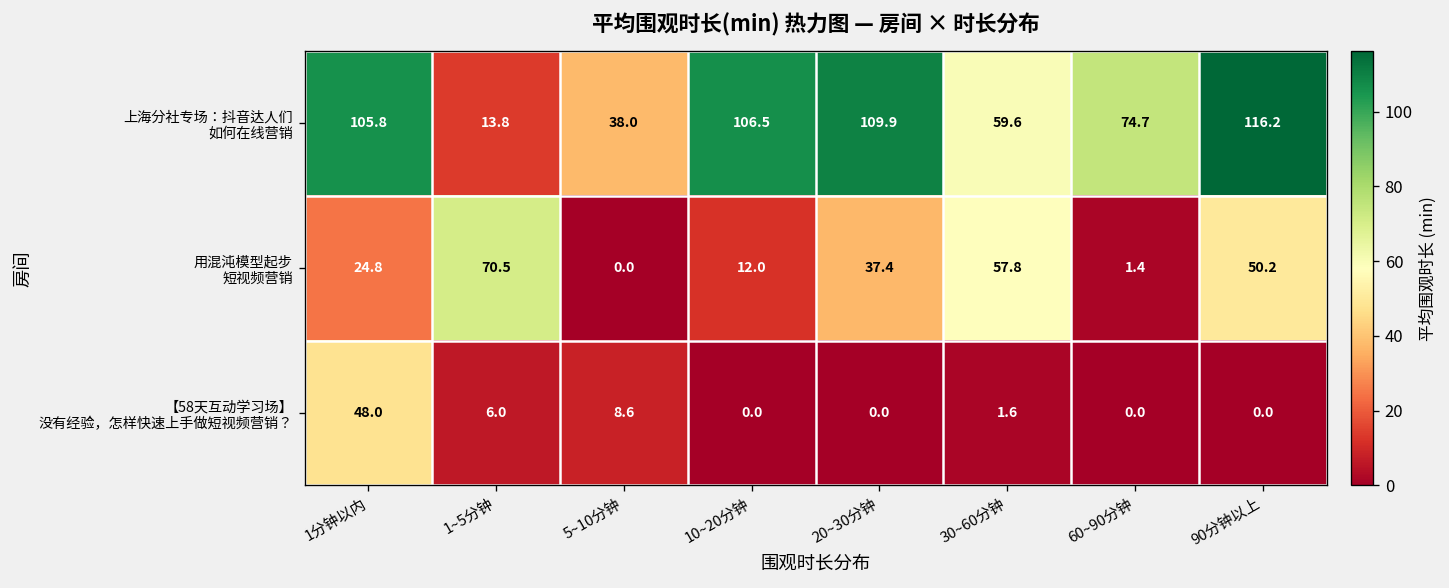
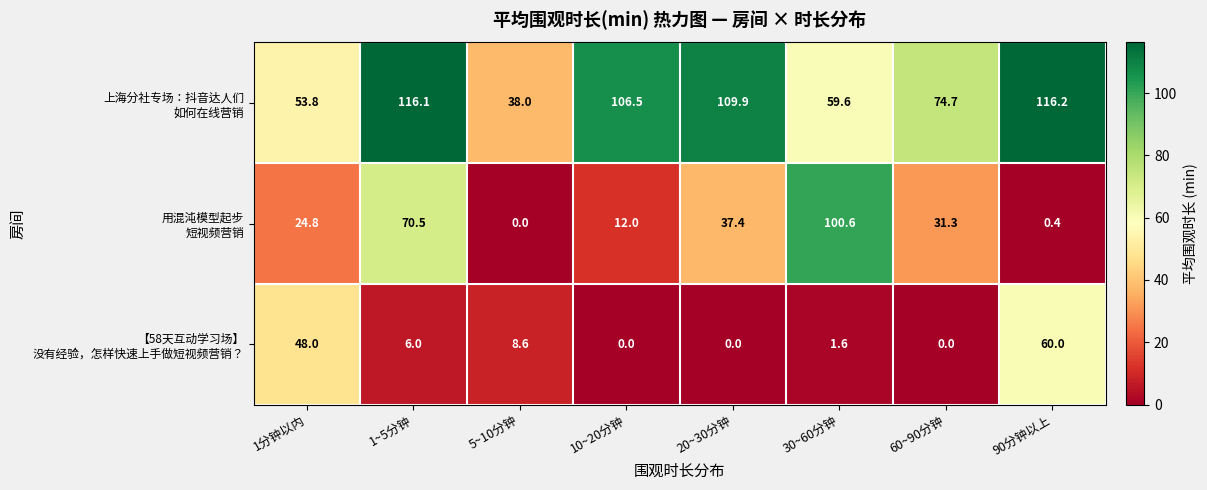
  {
    "上海分社专场：抖音达人们 如何在线营销": {
-     "1分钟以内": 105.8,
-     "1~5分钟": 13.8,
+     "1分钟以内": 53.8,
+     "1~5分钟": 116.1,
      "5~10分钟": 38.0,
      "10~20分钟": 106.5,
      "20~30分钟": 109.9,
      "30~60分钟": 59.6,
      "60~90分钟": 74.7,
      "90分钟以上": 116.2
    },
    "用混沌模型起步 短视频营销": {
      "1分钟以内": 24.8,
      "1~5分钟": 70.5,
      "5~10分钟": 0.0,
      "10~20分钟": 12.0,
      "20~30分钟": 37.4,
-     "30~60分钟": 57.8,
-     "60~90分钟": 1.4,
-     "90分钟以上": 50.2
+     "30~60分钟": 100.6,
+     "60~90分钟": 31.3,
+     "90分钟以上": 0.4
    },
    "【58天互动学习场】 没有经验，怎样快速上手做短视频营销？": {
      "1分钟以内": 48.0,
      "1~5分钟": 6.0,
      "5~10分钟": 8.6,
      "10~20分钟": 0.0,
      "20~30分钟": 0.0,
      "30~60分钟": 1.6,
      "60~90分钟": 0.0,
-     "90分钟以上": 0.0
+     "90分钟以上": 60.0
    }
  }
